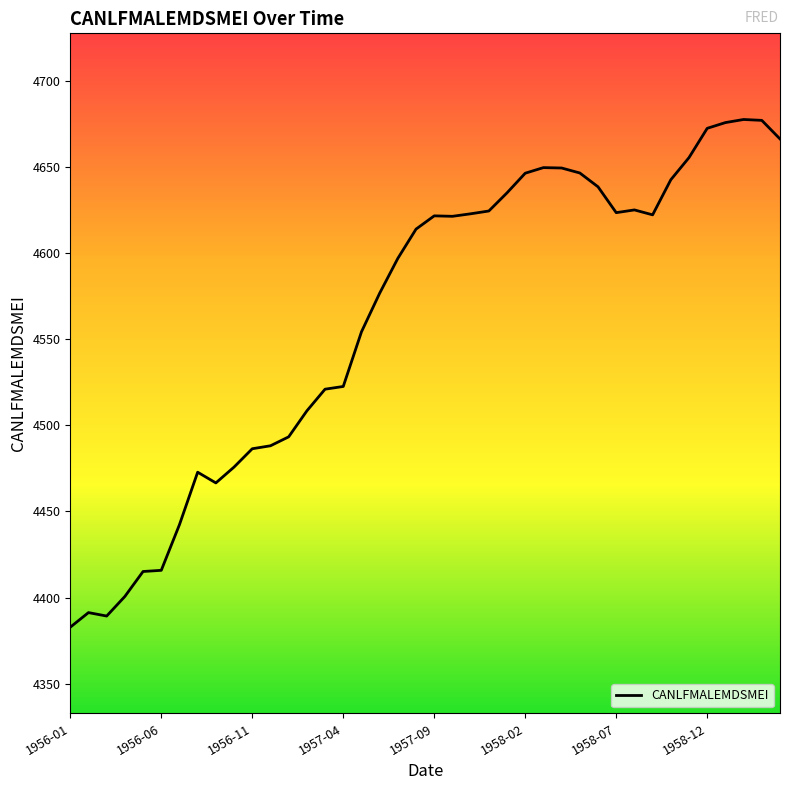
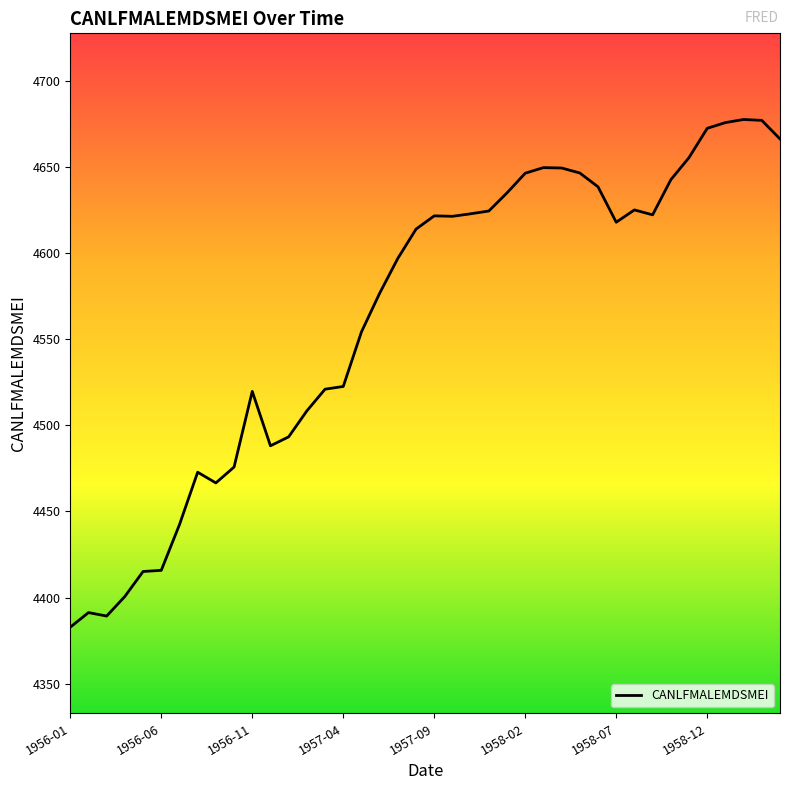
  {
    "1956-01": 4383,
    "1956-06": 4416,
-   "1956-11": 4486,
+   "1956-11": 4520,
    "1957-04": 4523,
    "1957-09": 4622,
    "1958-02": 4646,
-   "1958-07": 4623,
+   "1958-07": 4618,
    "1958-12": 4672
  }
